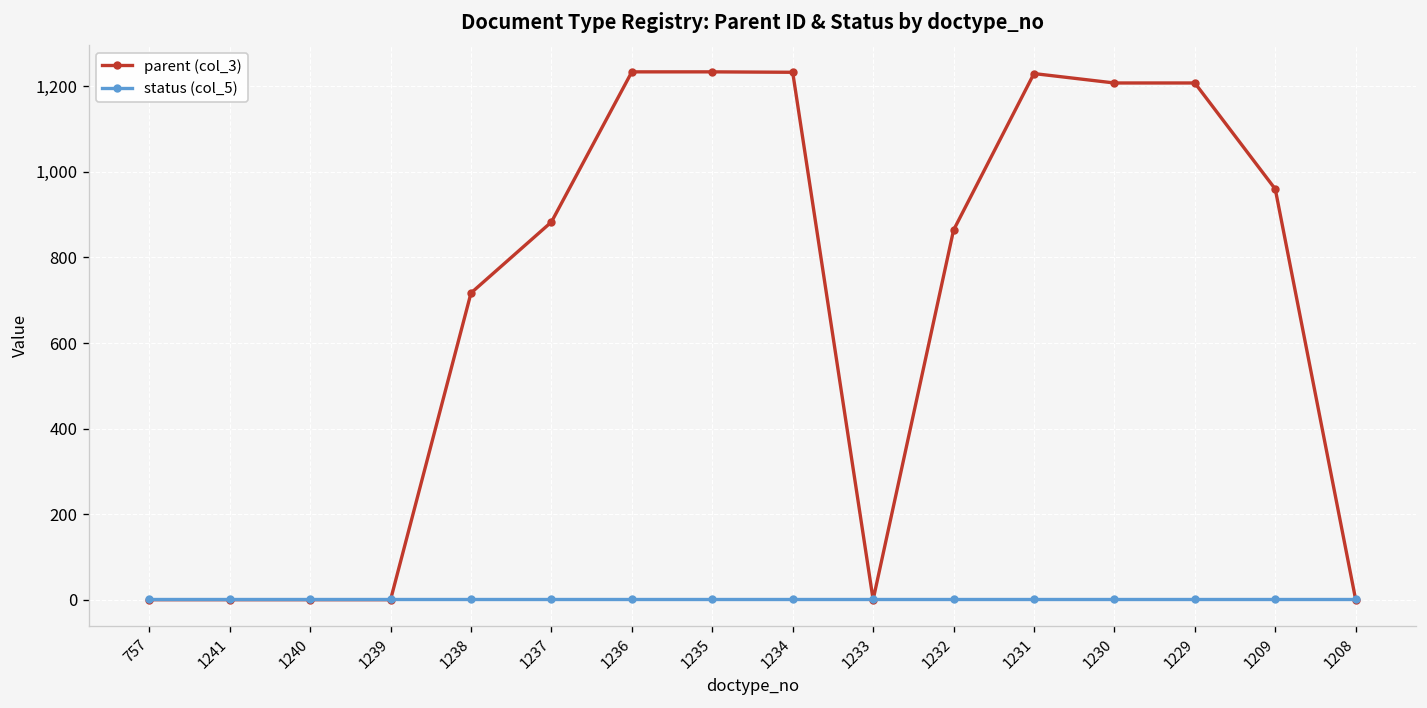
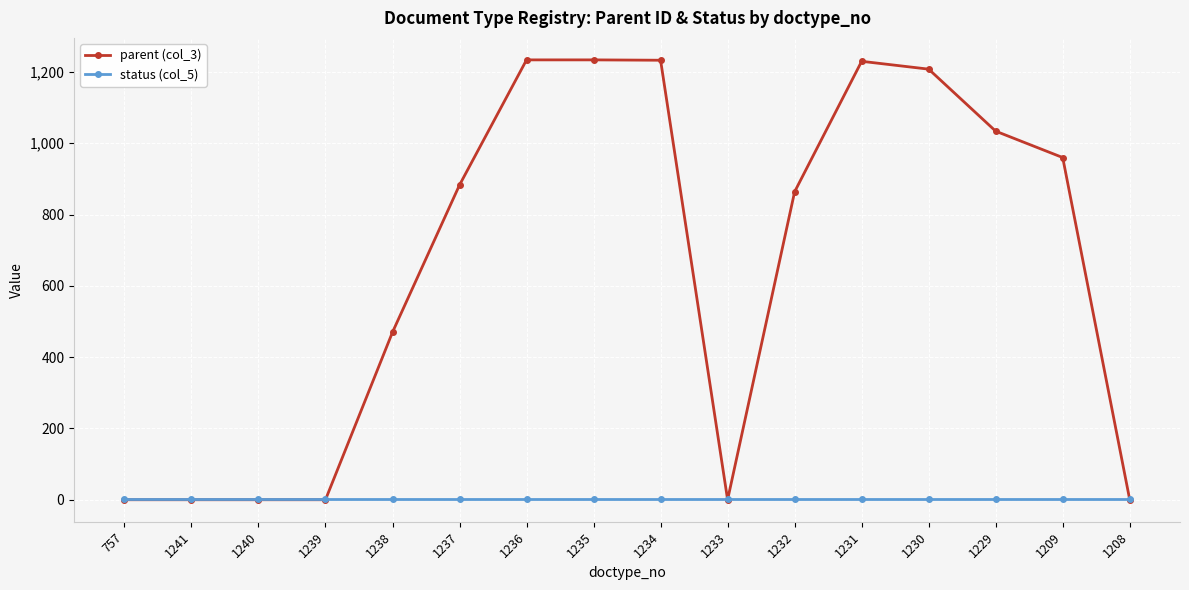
  {
    "parent (col_3)": {
-     "1238": "720",
+     "1238": "470",
      "1237": "880",
      "1236": "1,230",
      "1235": "1,230",
      "1234": "1,230",
      "1232": "860",
      "1231": "1,230",
      "1230": "1,210",
-     "1229": "1,210",
+     "1229": "1,030",
      "1209": "960"
    },
    "status (col_5)": {
      "1238": "0",
      "1237": "0",
      "1236": "0",
      "1235": "0",
      "1234": "0",
      "1232": "0",
      "1231": "0",
      "1230": "0",
      "1229": "0",
      "1209": "0"
    }
  }
